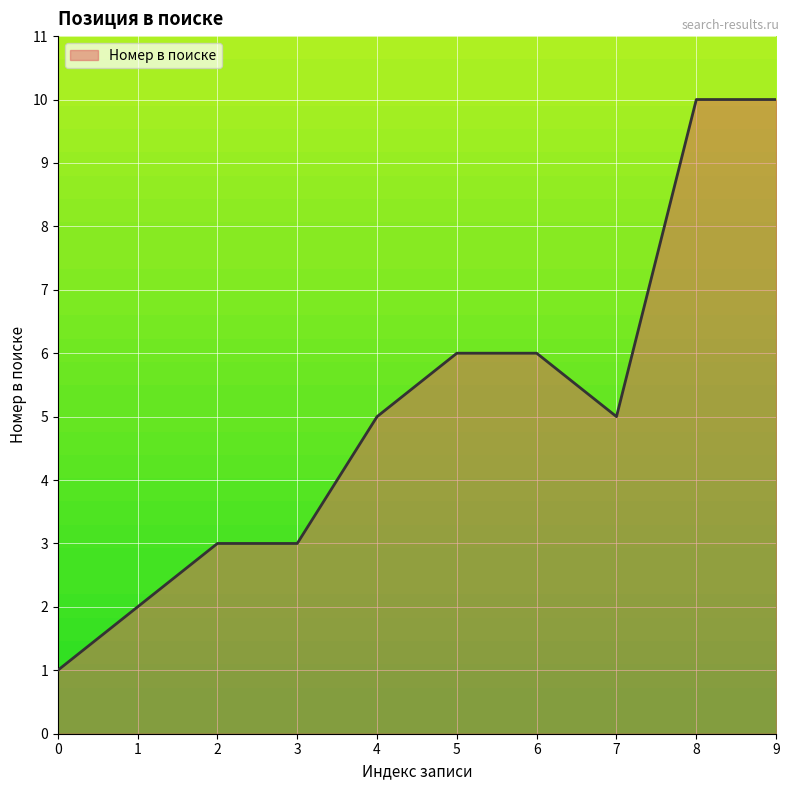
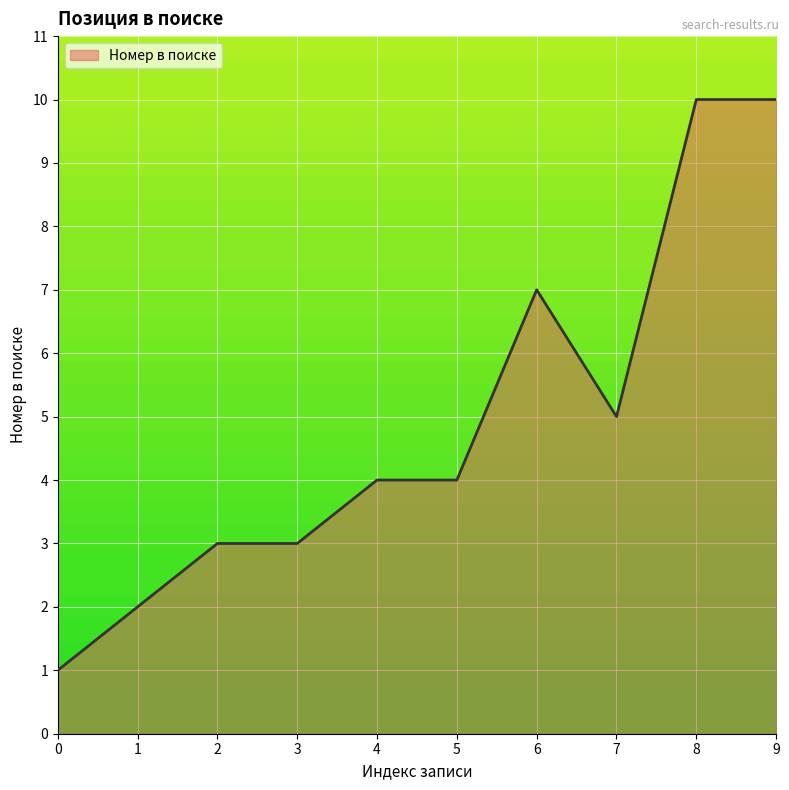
  {
    "0": 1,
    "1": 2,
    "2": 3,
    "3": 3,
-   "4": 5,
-   "5": 6,
-   "6": 6,
+   "4": 4,
+   "5": 4,
+   "6": 7,
    "7": 5,
    "8": 10,
    "9": 10
  }
